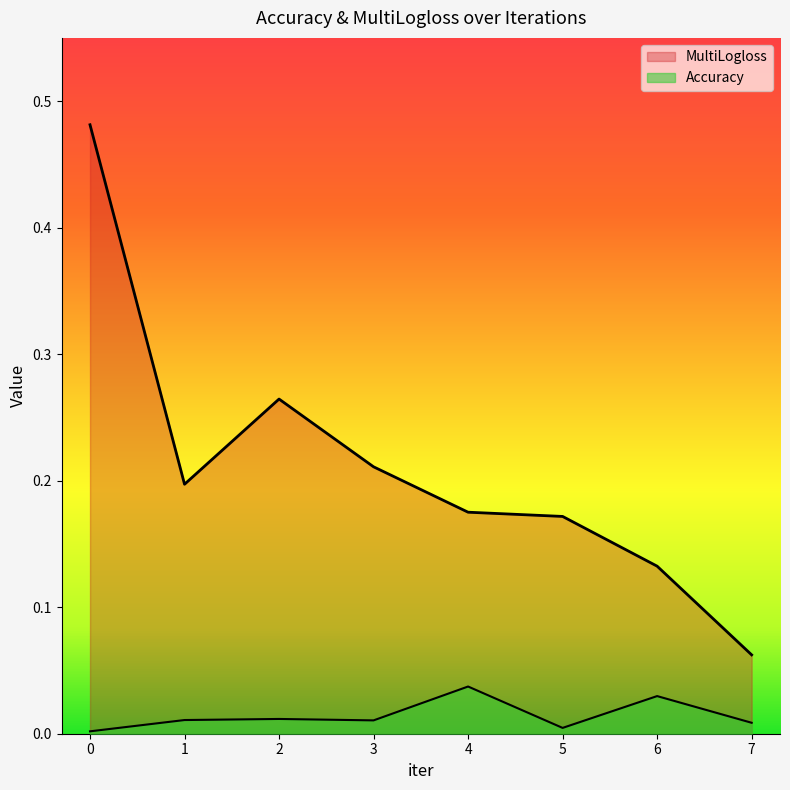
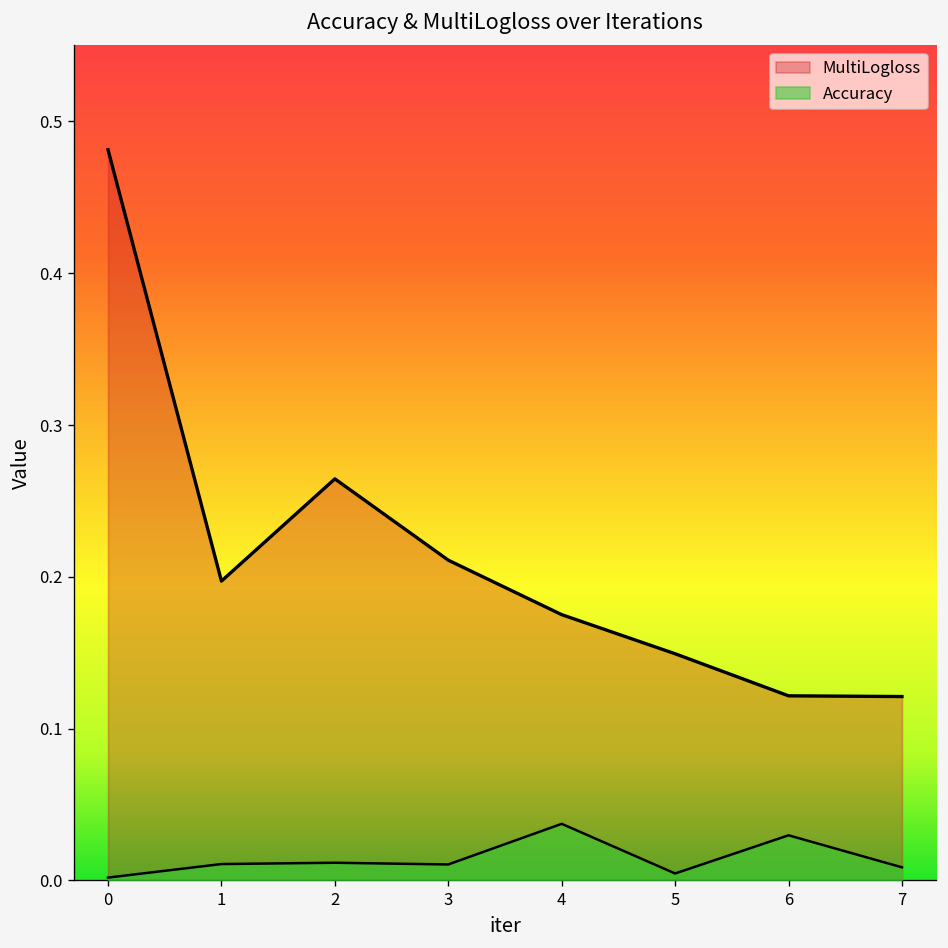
  {
    "MultiLogloss": {
      "0": 0.481,
      "1": 0.197,
      "2": 0.265,
      "3": 0.211,
      "4": 0.175,
-     "5": 0.172,
-     "6": 0.132,
-     "7": 0.062
+     "5": 0.149,
+     "6": 0.122,
+     "7": 0.121
    },
    "Accuracy": {
      "0": 0.002,
      "1": 0.011,
      "2": 0.012,
      "3": 0.011,
      "4": 0.037,
      "5": 0.005,
      "6": 0.030,
      "7": 0.009
    }
  }
